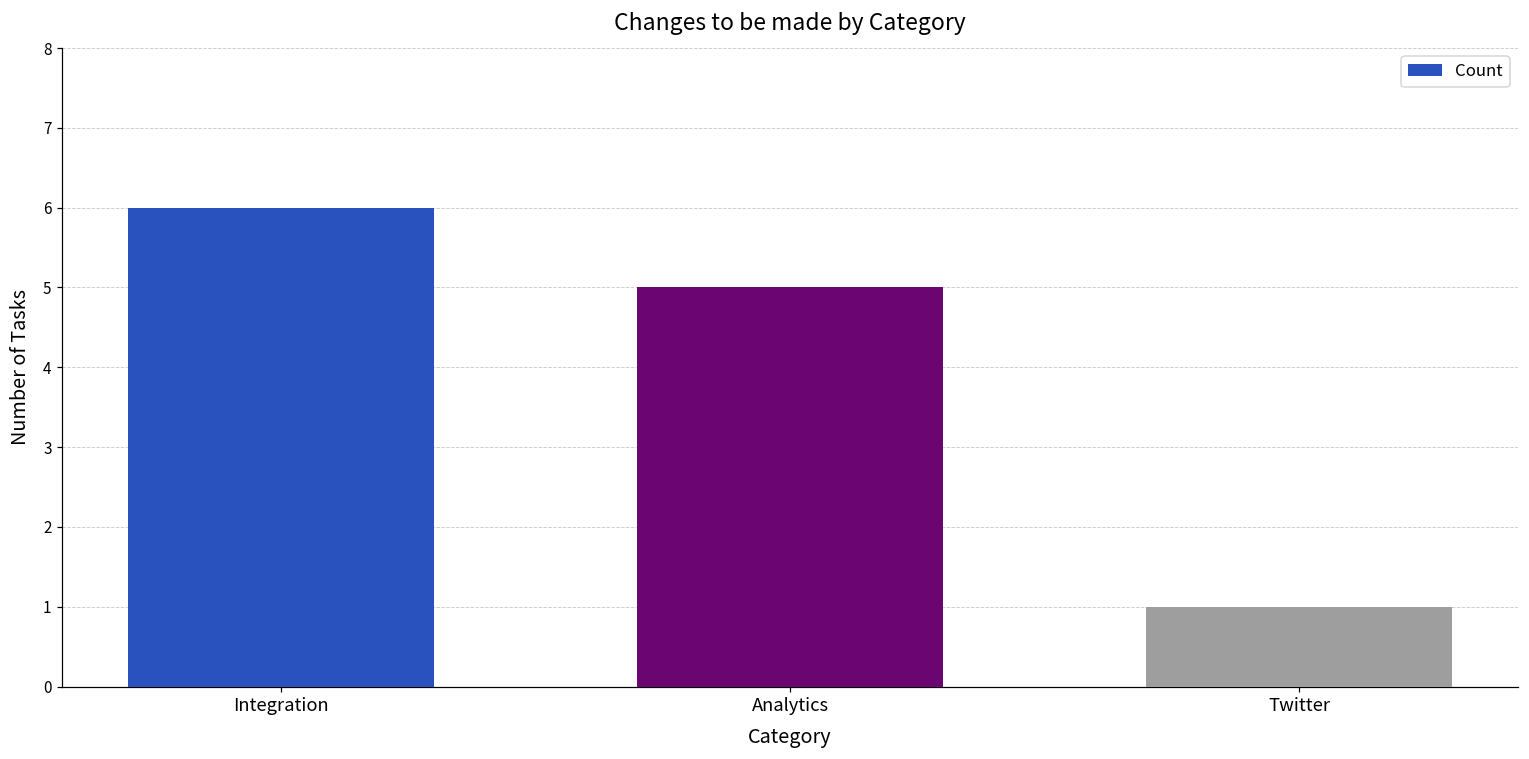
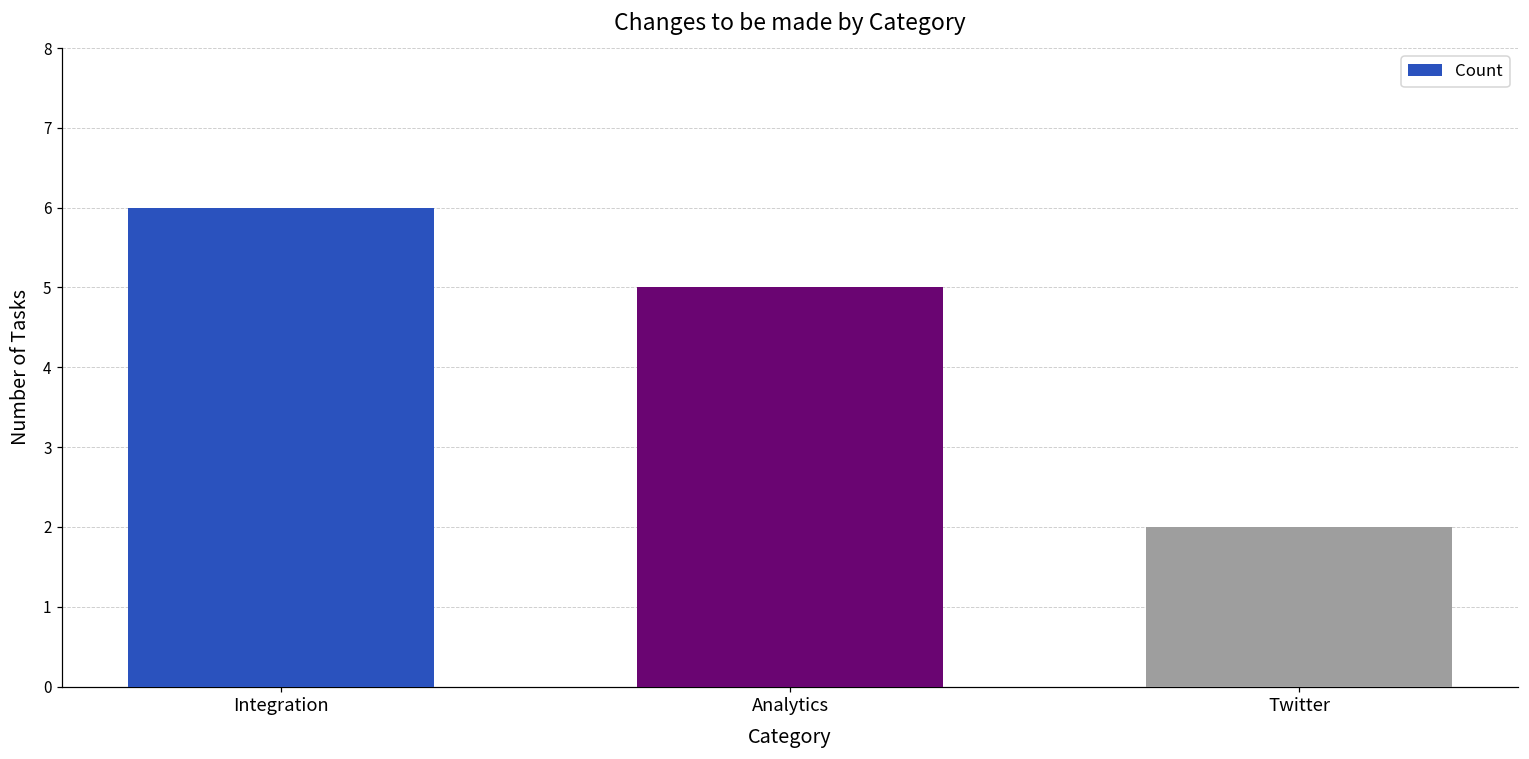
  {
    "Integration": 6,
    "Analytics": 5,
-   "Twitter": 1
+   "Twitter": 2
  }
